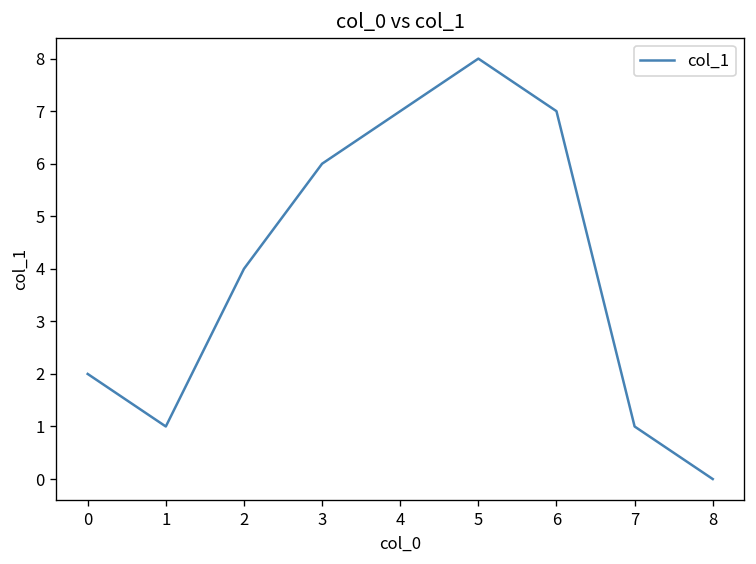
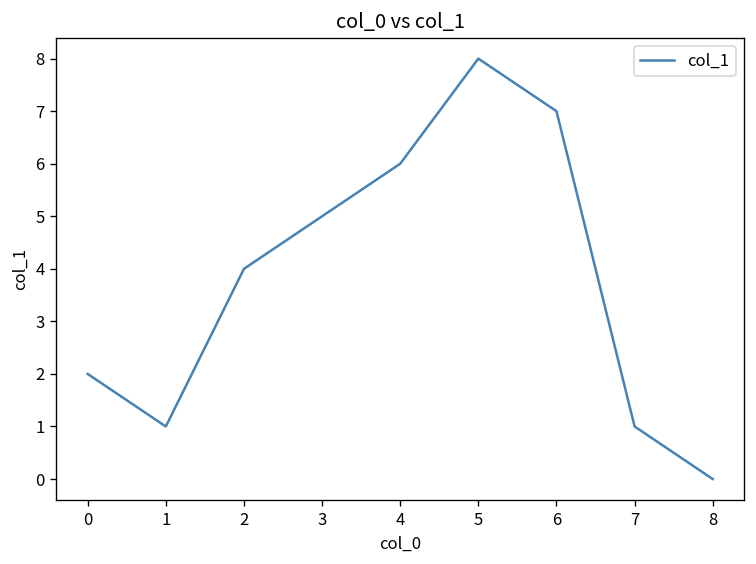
  {
    "0": 2,
    "1": 1,
    "2": 4,
-   "3": 6,
-   "4": 7,
+   "3": 5,
+   "4": 6,
    "5": 8,
    "6": 7,
    "7": 1,
    "8": 0
  }
